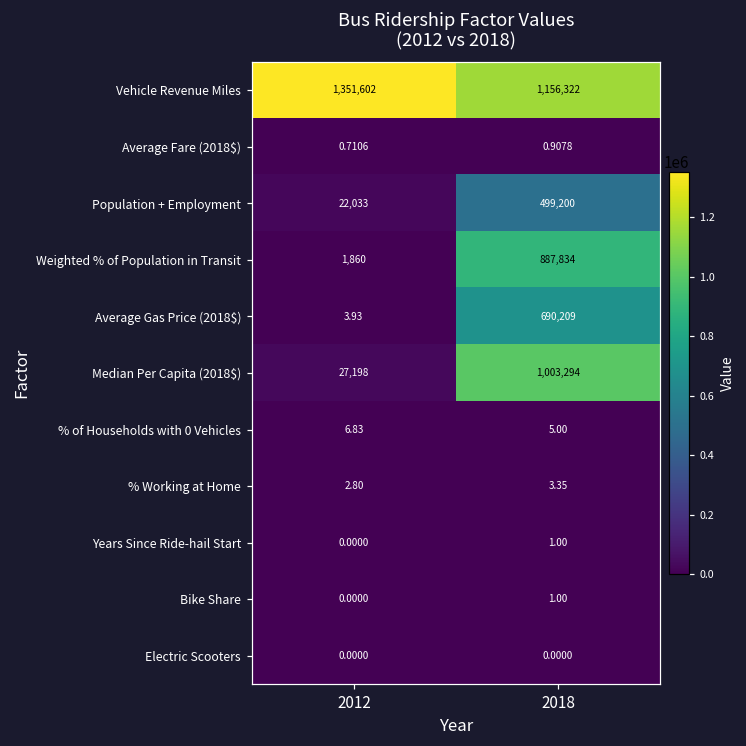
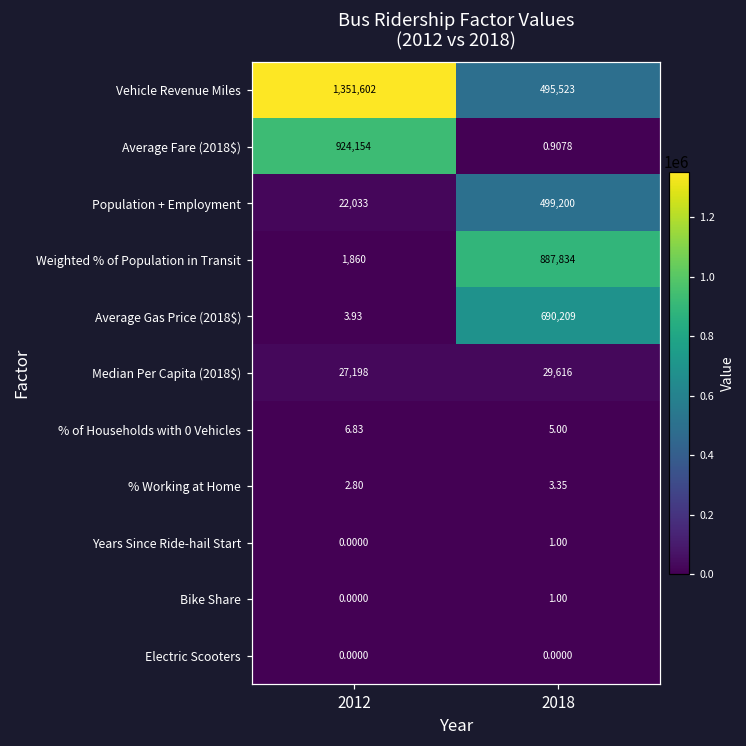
  {
    "Vehicle Revenue Miles": {
      "2012": "1,351,602",
-     "2018": "1,156,322"
+     "2018": "495,523"
    },
    "Average Fare (2018$)": {
-     "2012": "0.7106",
+     "2012": "924,154",
      "2018": "0.9078"
    },
    "Population + Employment": {
      "2012": "22,033",
      "2018": "499,200"
    },
    "Weighted % of Population in Transit": {
      "2012": "1,860",
      "2018": "887,834"
    },
    "Average Gas Price (2018$)": {
      "2012": "3.93",
      "2018": "690,209"
    },
    "Median Per Capita (2018$)": {
      "2012": "27,198",
-     "2018": "1,003,294"
+     "2018": "29,616"
    },
    "% of Households with 0 Vehicles": {
      "2012": "6.83",
      "2018": "5.00"
    },
    "% Working at Home": {
      "2012": "2.80",
      "2018": "3.35"
    },
    "Years Since Ride-hail Start": {
      "2012": "0.0000",
      "2018": "1.00"
    },
    "Bike Share": {
      "2012": "0.0000",
      "2018": "1.00"
    },
    "Electric Scooters": {
      "2012": "0.0000",
      "2018": "0.0000"
    }
  }
